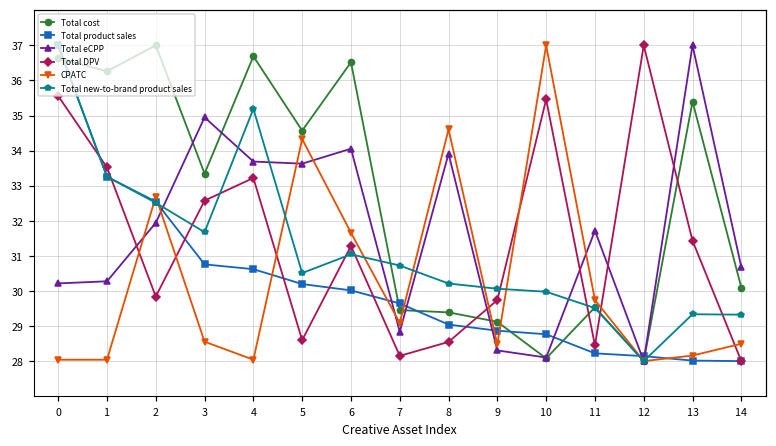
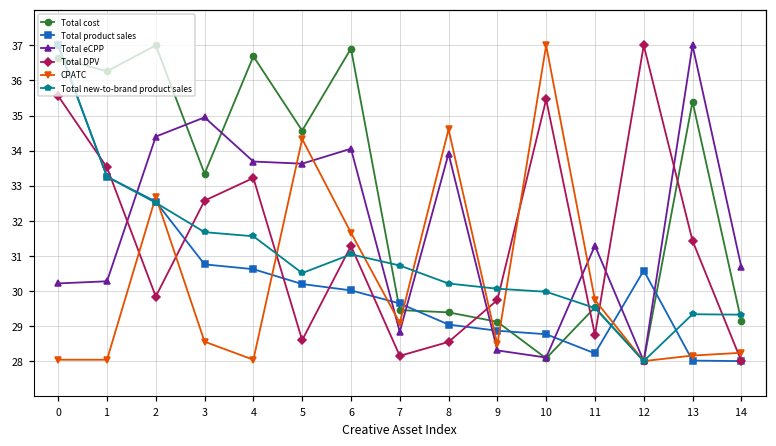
  {
    "Total cost": {
      "3": 33.3,
      "4": 36.7,
      "5": 34.6,
-     "6": 36.5,
+     "6": 36.9,
      "7": 29.5,
      "8": 29.4,
      "9": 29.1,
      "13": 35.4,
-     "14": 30.1
+     "14": 29.1
    },
    "Total product sales": {
      "3": 30.8,
      "4": 30.6,
      "5": 30.2,
      "6": 30.0,
      "7": 29.6,
      "8": 29.0,
      "9": 28.9,
      "10": 28.8,
      "11": 28.2,
-     "12": 28.1,
+     "12": 30.6,
      "13": 28.0
    },
    "Total eCPP": {
      "0": 30.2,
      "1": 30.3,
-     "2": 31.9,
+     "2": 34.4,
      "3": 34.9,
      "4": 33.7,
      "5": 33.6,
      "6": 34.1,
      "7": 28.8,
      "8": 33.9,
      "9": 28.3,
-     "11": 31.7,
+     "11": 31.3,
      "13": 37.0,
      "14": 30.7
    },
    "Total DPV": {
      "0": 35.6,
      "1": 33.5,
      "2": 29.8,
      "3": 32.6,
      "4": 33.2,
      "5": 28.6,
      "6": 31.3,
      "7": 28.1,
      "8": 28.5,
      "9": 29.7,
      "10": 35.5,
-     "11": 28.4,
+     "11": 28.7,
      "12": 37.0,
      "13": 31.4
    },
    "CPATC": {
      "0": 28.0,
      "1": 28.0,
      "2": 32.7,
      "3": 28.6,
      "4": 28.0,
      "5": 34.3,
      "6": 31.7,
      "7": 29.1,
      "8": 34.6,
      "9": 28.5,
      "10": 37.0,
      "11": 29.7,
      "13": 28.2,
-     "14": 28.5
+     "14": 28.2
    },
    "Total new-to-brand product sales": {
      "3": 31.7,
-     "4": 35.2,
+     "4": 31.6,
      "5": 30.5,
      "6": 31.0,
      "7": 30.7,
      "8": 30.2,
      "9": 30.1,
      "10": 30.0,
      "13": 29.3,
      "14": 29.3
    }
  }
